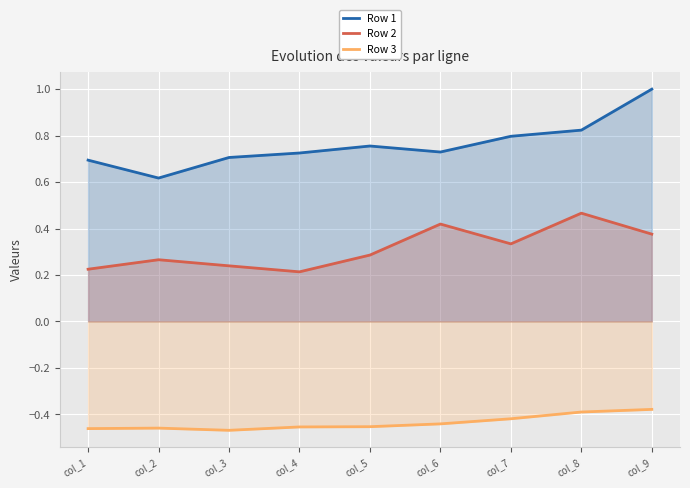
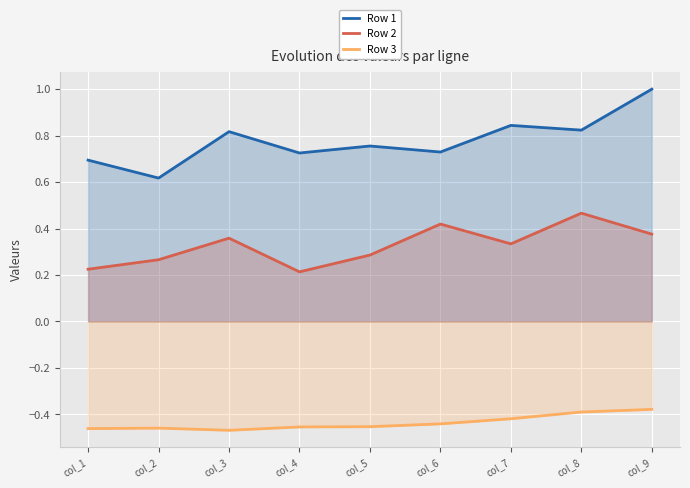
  {
    "Row 1": {
      "col_1": 0.69,
      "col_2": 0.62,
-     "col_3": 0.71,
+     "col_3": 0.82,
      "col_4": 0.73,
      "col_5": 0.76,
      "col_6": 0.73,
-     "col_7": 0.80,
+     "col_7": 0.84,
      "col_8": 0.82,
      "col_9": 1.00
    },
    "Row 2": {
      "col_1": 0.22,
      "col_2": 0.27,
-     "col_3": 0.24,
+     "col_3": 0.36,
      "col_4": 0.21,
      "col_5": 0.29,
      "col_6": 0.42,
      "col_7": 0.33,
      "col_8": 0.47,
      "col_9": 0.38
    }
  }
